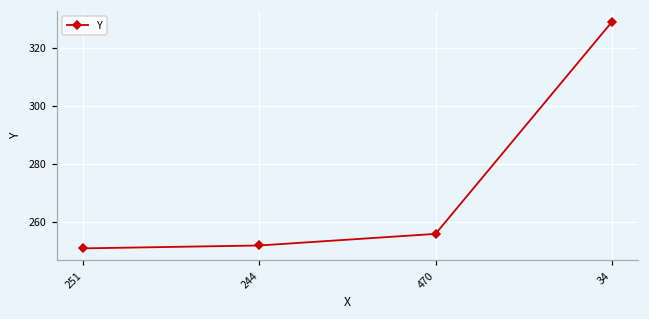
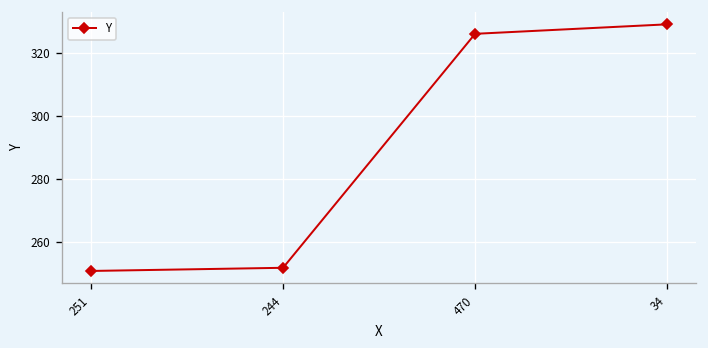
  {
    "251": 251,
    "244": 252,
-   "470": 256,
+   "470": 326,
    "34": 329
  }
